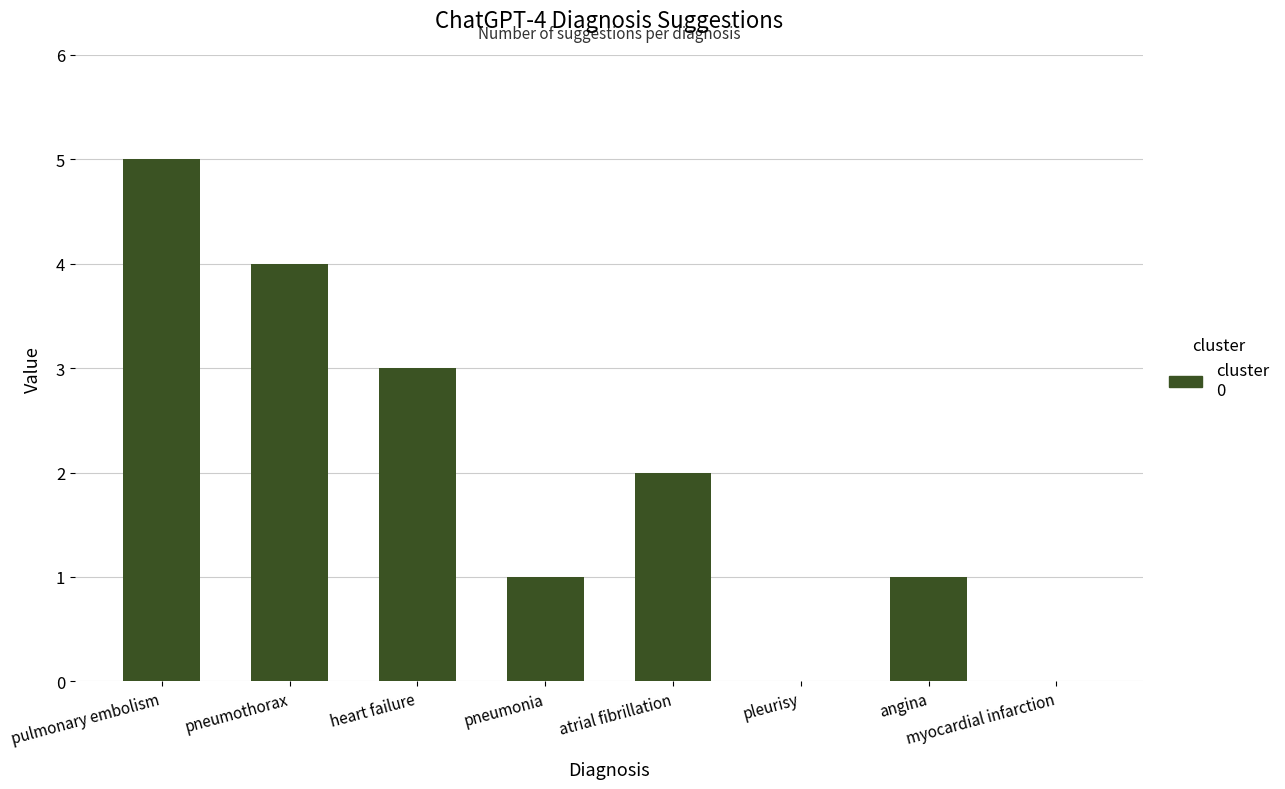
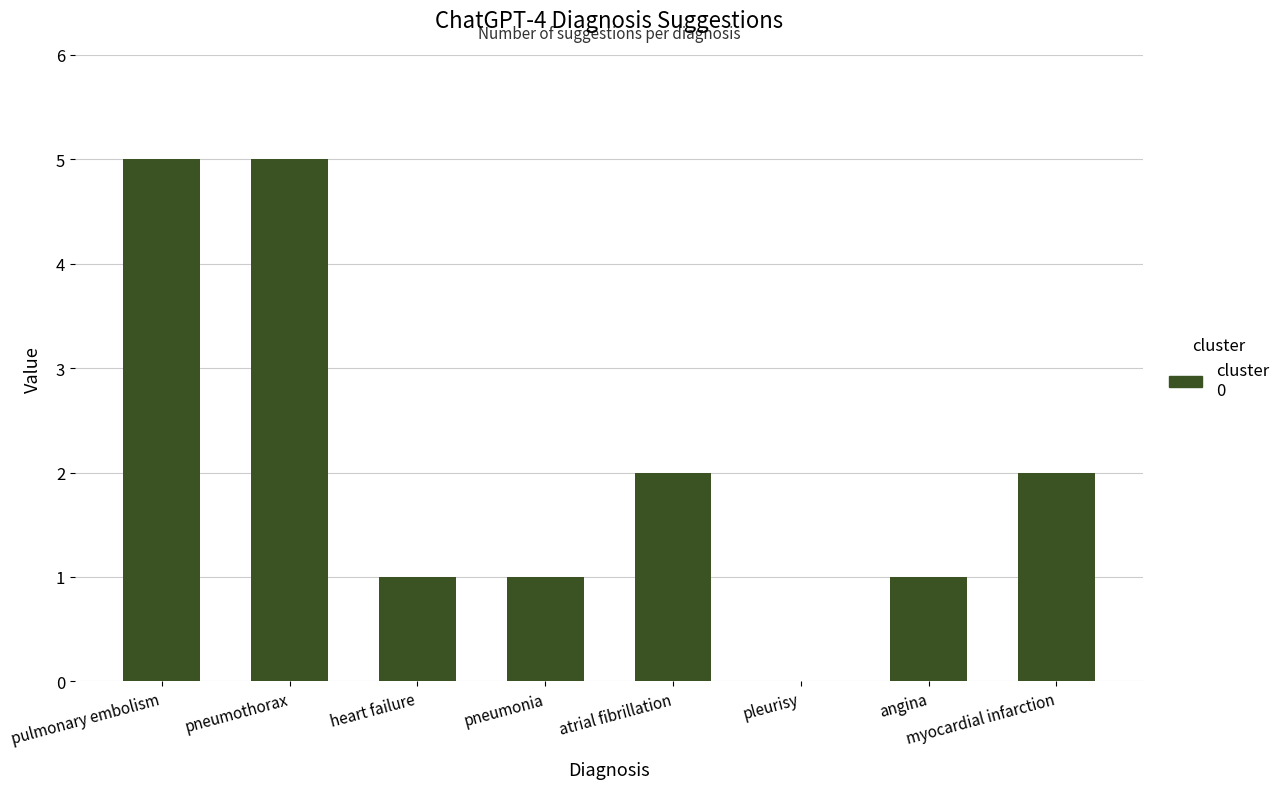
  {
    "pulmonary embolism": 5,
-   "pneumothorax": 4,
-   "heart failure": 3,
+   "pneumothorax": 5,
+   "heart failure": 1,
    "pneumonia": 1,
    "atrial fibrillation": 2,
    "pleurisy": 0,
    "angina": 1,
-   "myocardial infarction": 0
+   "myocardial infarction": 2
  }
